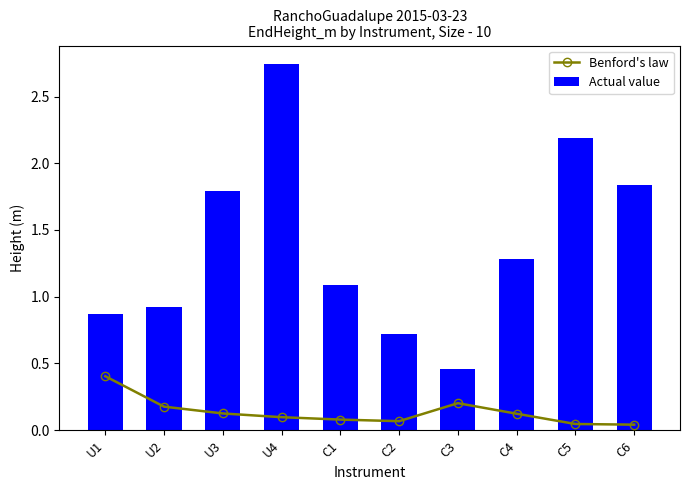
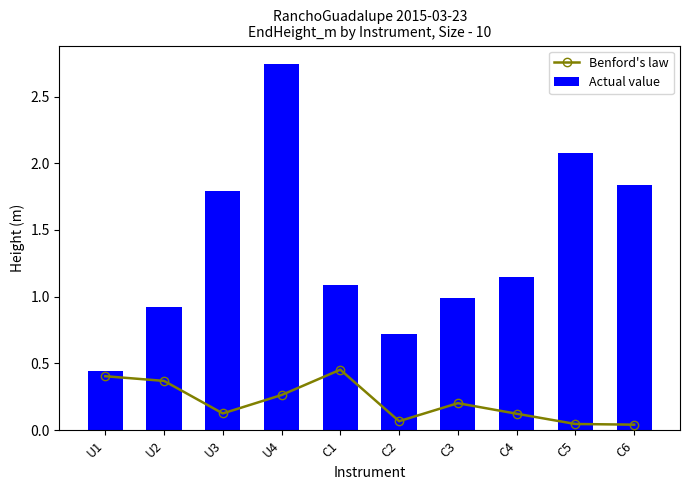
  {
    "Actual value": {
-     "U1": 0.87,
+     "U1": 0.45,
      "U2": 0.92,
      "U3": 1.80,
      "U4": 2.75,
      "C1": 1.09,
      "C2": 0.72,
-     "C3": 0.46,
-     "C4": 1.28,
-     "C5": 2.19,
+     "C3": 0.99,
+     "C4": 1.15,
+     "C5": 2.08,
      "C6": 1.84
    },
    "Benford's law": {
      "U1": 0.40,
-     "U2": 0.18,
+     "U2": 0.37,
      "U3": 0.13,
-     "U4": 0.10,
-     "C1": 0.08,
+     "U4": 0.26,
+     "C1": 0.45,
      "C2": 0.07,
      "C3": 0.20,
      "C4": 0.12,
      "C5": 0.05,
      "C6": 0.04
    }
  }
